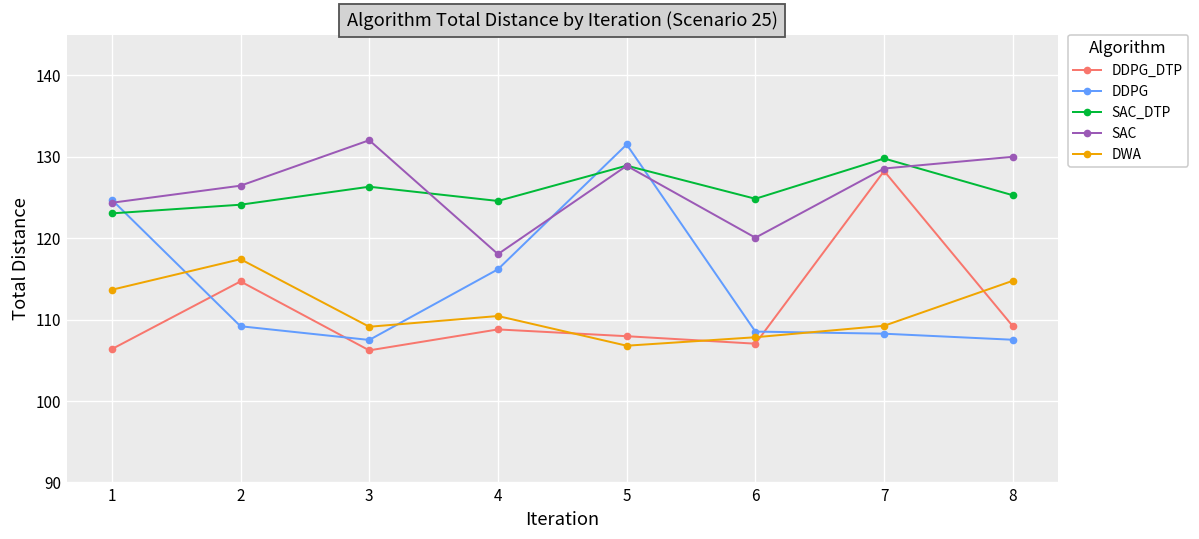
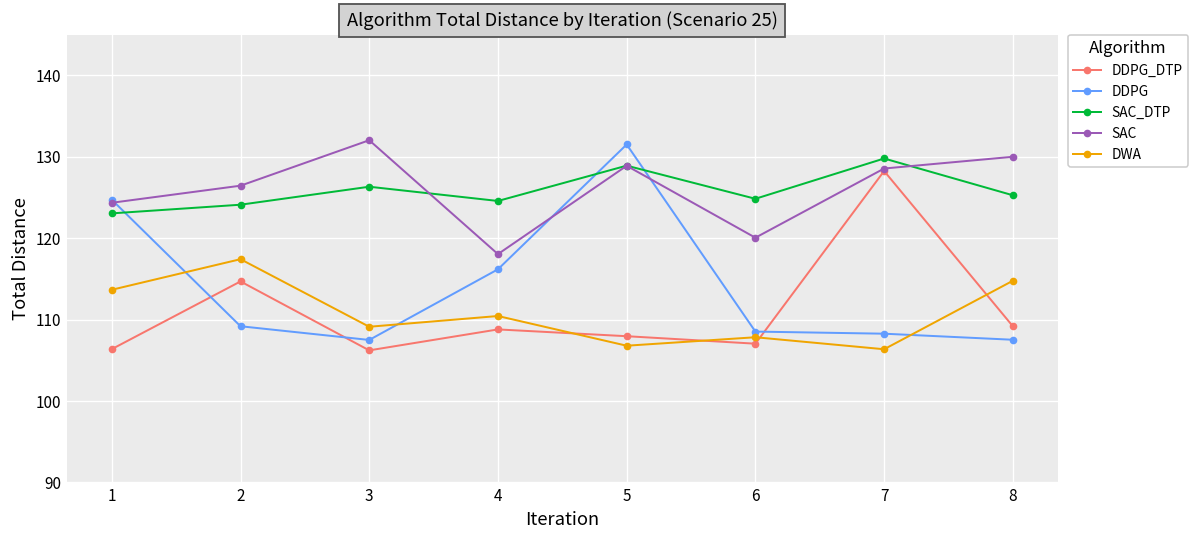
  {
    "DDPG_DTP": {
      "1": 106,
      "2": 115,
      "3": 106,
      "4": 109,
      "5": 108,
      "6": 107,
      "8": 109
    },
    "DDPG": {
      "1": 125,
      "2": 109,
      "3": 108,
      "4": 116,
      "5": 132,
      "6": 109,
      "7": 108,
      "8": 108
    },
    "SAC_DTP": {
      "1": 123,
      "2": 124,
      "3": 126,
      "4": 125,
      "6": 125,
      "7": 130,
      "8": 125
    },
    "SAC": {
      "1": 124,
      "2": 126,
      "3": 132,
      "4": 118,
      "6": 120,
      "8": 130
    },
    "DWA": {
      "1": 114,
      "2": 117,
      "3": 109,
      "4": 110,
      "5": 107,
      "6": 108,
-     "7": 109,
+     "7": 106,
      "8": 115
    }
  }
